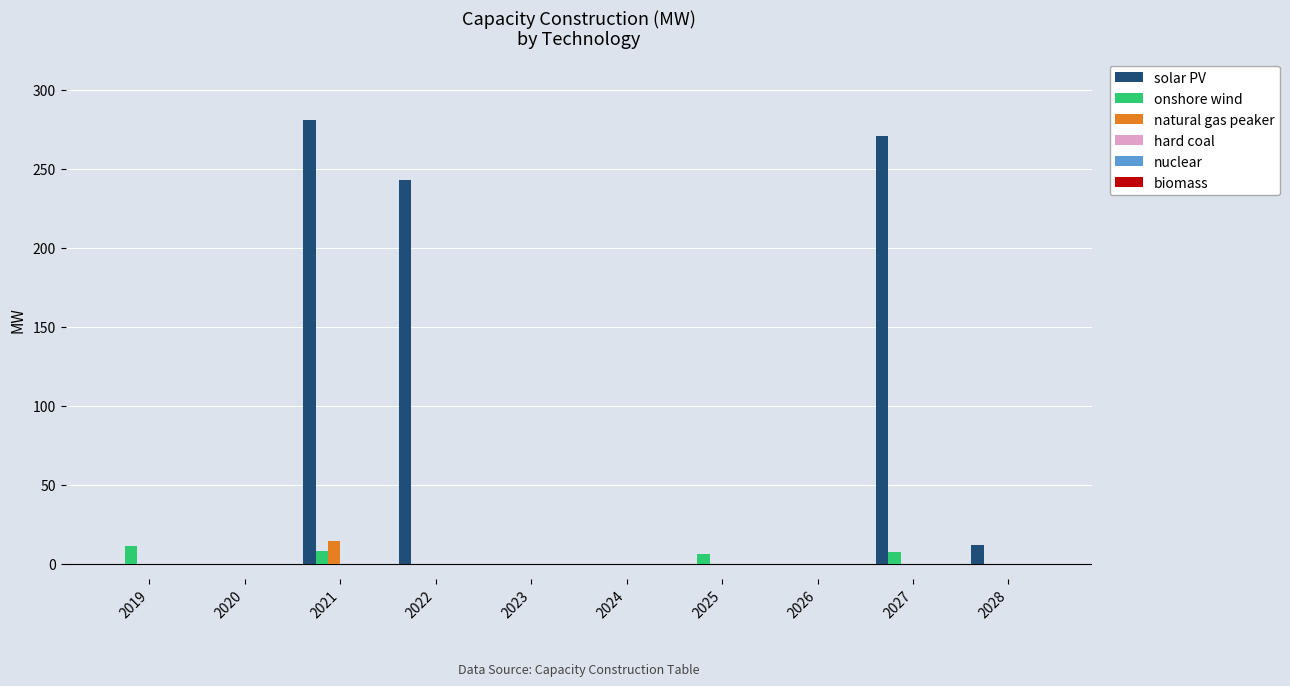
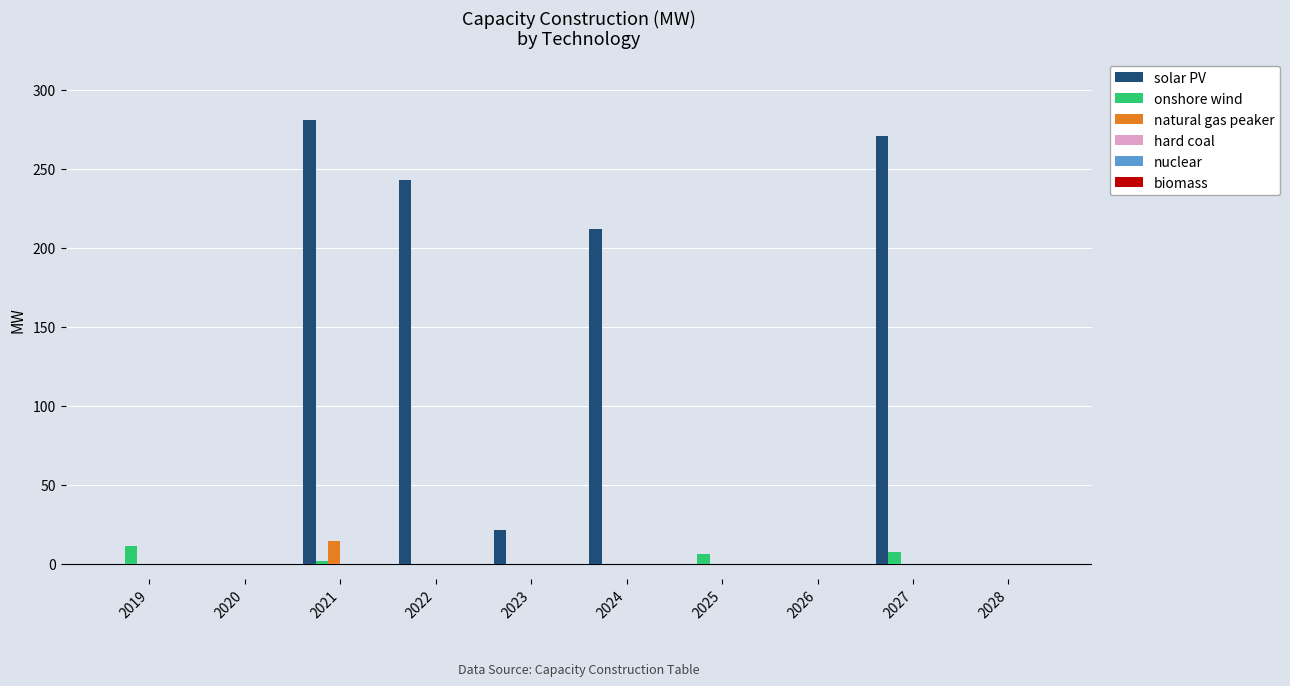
  {
    "solar PV": {
      "2019": 0,
      "2020": 0,
      "2021": 281,
      "2022": 243,
-     "2023": 0,
-     "2024": 0,
+     "2023": 21,
+     "2024": 212,
      "2025": 0,
      "2026": 0,
      "2027": 271,
-     "2028": 12
+     "2028": 0
    },
    "onshore wind": {
      "2019": 11,
      "2020": 0,
-     "2021": 8,
+     "2021": 2,
      "2022": 0,
      "2023": 0,
      "2024": 0,
      "2025": 6,
      "2026": 0,
      "2027": 7,
      "2028": 0
    },
    "natural gas peaker": {
      "2019": 0,
      "2020": 0,
      "2021": 14,
      "2022": 0,
      "2023": 0,
      "2024": 0,
      "2025": 0,
      "2026": 0,
      "2027": 0,
      "2028": 0
    },
    "hard coal": {
      "2019": 0,
      "2020": 0,
      "2021": 0,
      "2022": 0,
      "2023": 0,
      "2024": 0,
      "2025": 0,
      "2026": 0,
      "2027": 0,
      "2028": 0
    },
    "nuclear": {
      "2019": 0,
      "2020": 0,
      "2021": 0,
      "2022": 0,
      "2023": 0,
      "2024": 0,
      "2025": 0,
      "2026": 0,
      "2027": 0,
      "2028": 0
    },
    "biomass": {
      "2019": 0,
      "2020": 0,
      "2021": 0,
      "2022": 0,
      "2023": 0,
      "2024": 0,
      "2025": 0,
      "2026": 0,
      "2027": 0,
      "2028": 0
    }
  }
